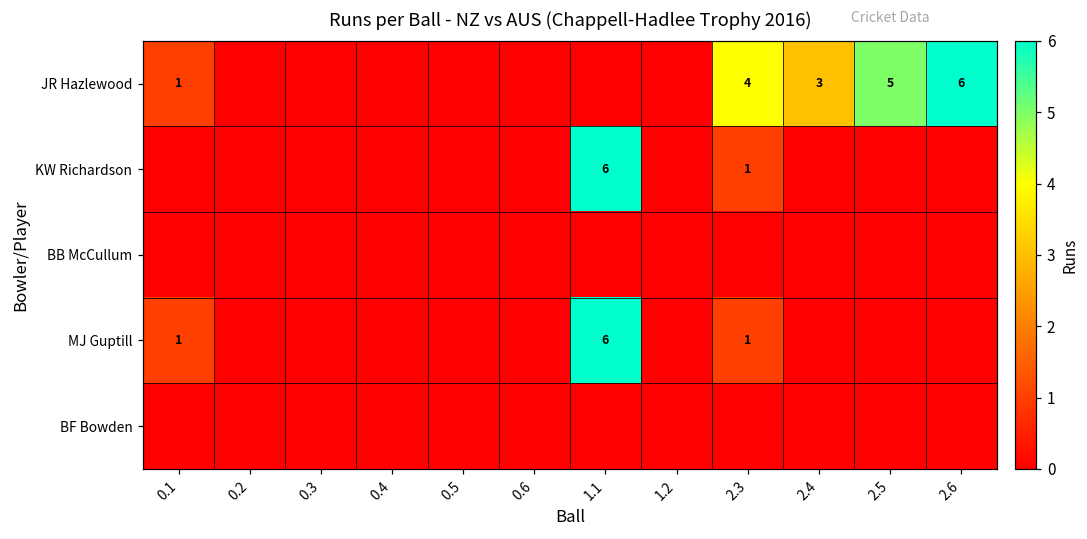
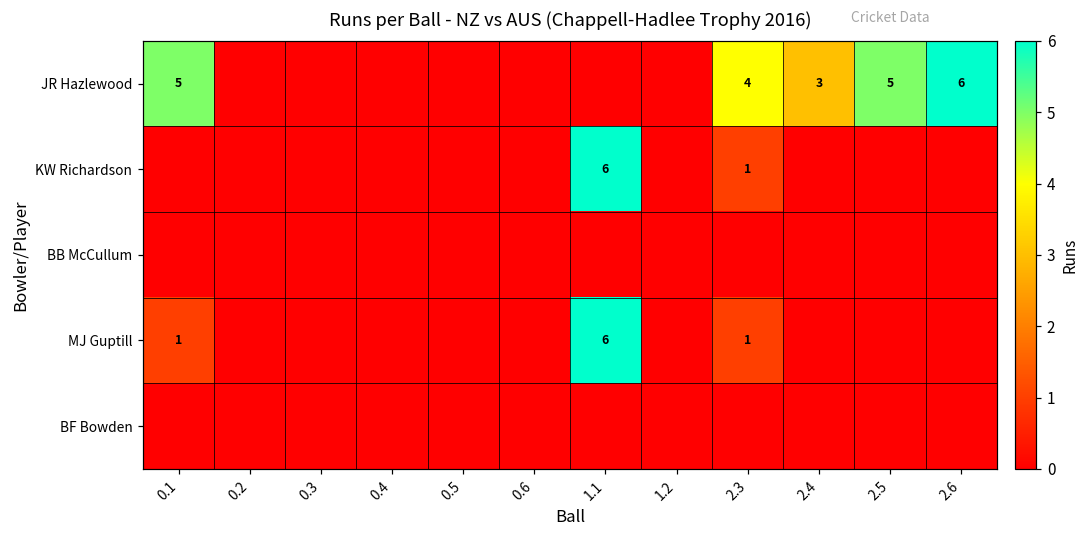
  {
    "JR Hazlewood": {
-     "0.1": 1,
+     "0.1": 5,
      "2.3": 4,
      "2.4": 3,
      "2.5": 5,
      "2.6": 6
    },
    "KW Richardson": {
      "1.1": 6,
      "2.3": 1
    },
    "MJ Guptill": {
      "0.1": 1,
      "1.1": 6,
      "2.3": 1
    }
  }
